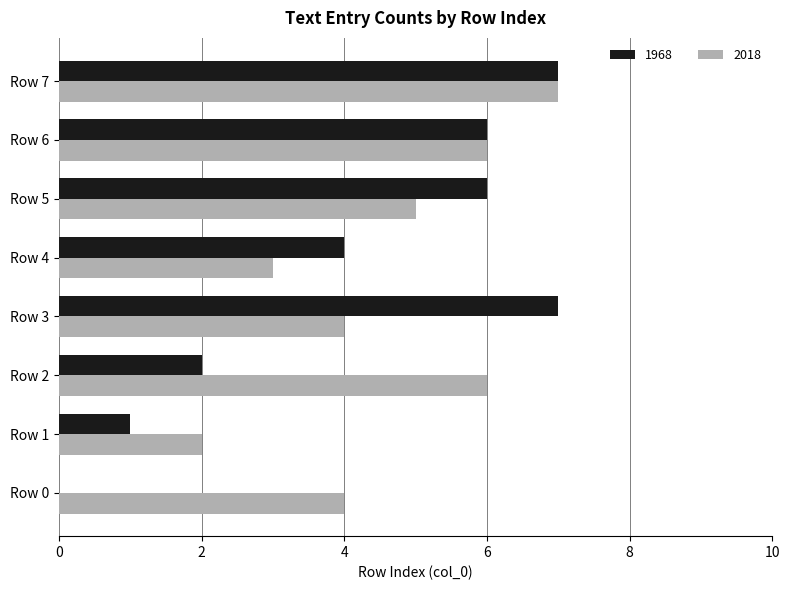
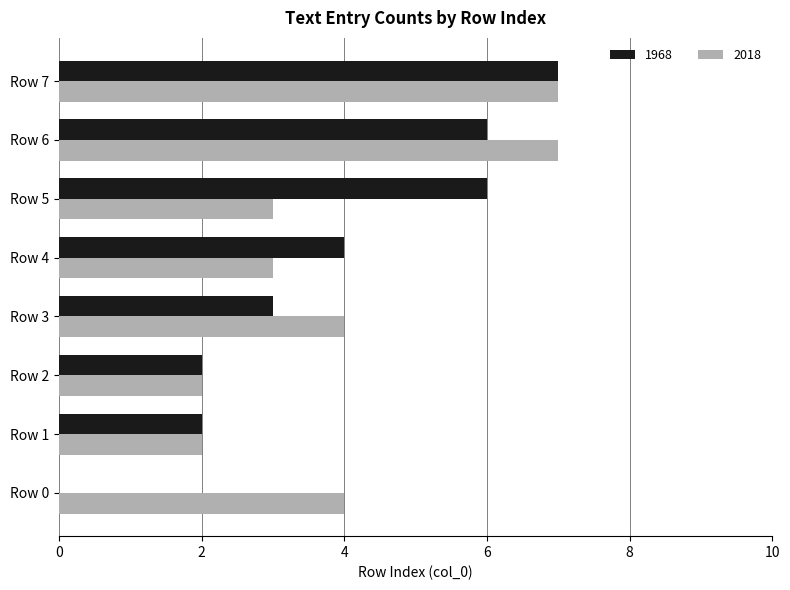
  {
    "1968": {
      "Row 7": 7,
      "Row 6": 6,
      "Row 5": 6,
      "Row 4": 4,
-     "Row 3": 7,
+     "Row 3": 3,
      "Row 2": 2,
-     "Row 1": 1,
+     "Row 1": 2,
      "Row 0": 0
    },
    "2018": {
      "Row 7": 7,
-     "Row 6": 6,
-     "Row 5": 5,
+     "Row 6": 7,
+     "Row 5": 3,
      "Row 4": 3,
      "Row 3": 4,
-     "Row 2": 6,
+     "Row 2": 2,
      "Row 1": 2,
      "Row 0": 4
    }
  }
